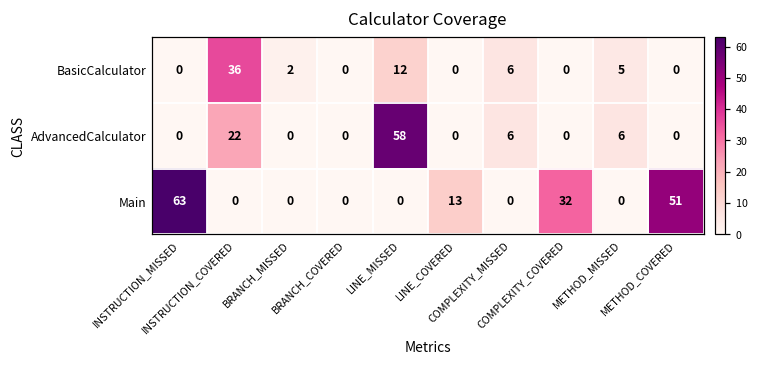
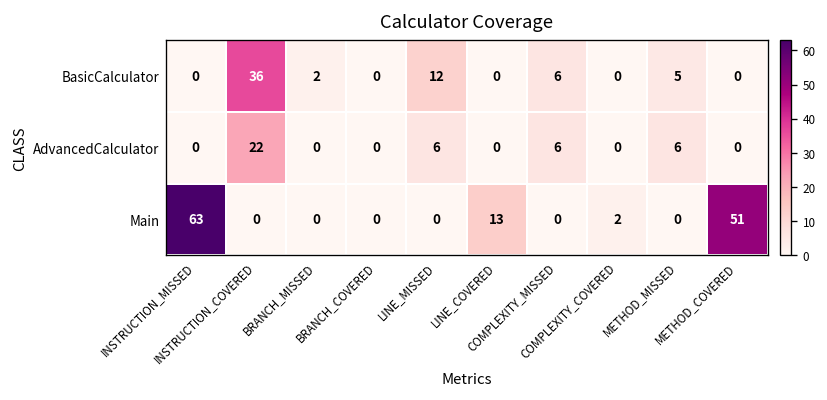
  {
    "BasicCalculator": {
      "INSTRUCTION_MISSED": 0,
      "INSTRUCTION_COVERED": 36,
      "BRANCH_MISSED": 2,
      "BRANCH_COVERED": 0,
      "LINE_MISSED": 12,
      "LINE_COVERED": 0,
      "COMPLEXITY_MISSED": 6,
      "COMPLEXITY_COVERED": 0,
      "METHOD_MISSED": 5,
      "METHOD_COVERED": 0
    },
    "AdvancedCalculator": {
      "INSTRUCTION_MISSED": 0,
      "INSTRUCTION_COVERED": 22,
      "BRANCH_MISSED": 0,
      "BRANCH_COVERED": 0,
-     "LINE_MISSED": 58,
+     "LINE_MISSED": 6,
      "LINE_COVERED": 0,
      "COMPLEXITY_MISSED": 6,
      "COMPLEXITY_COVERED": 0,
      "METHOD_MISSED": 6,
      "METHOD_COVERED": 0
    },
    "Main": {
      "INSTRUCTION_MISSED": 63,
      "INSTRUCTION_COVERED": 0,
      "BRANCH_MISSED": 0,
      "BRANCH_COVERED": 0,
      "LINE_MISSED": 0,
      "LINE_COVERED": 13,
      "COMPLEXITY_MISSED": 0,
-     "COMPLEXITY_COVERED": 32,
+     "COMPLEXITY_COVERED": 2,
      "METHOD_MISSED": 0,
      "METHOD_COVERED": 51
    }
  }
